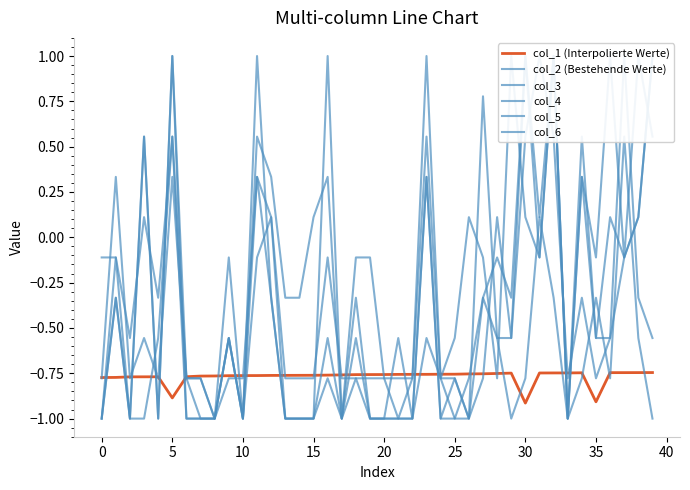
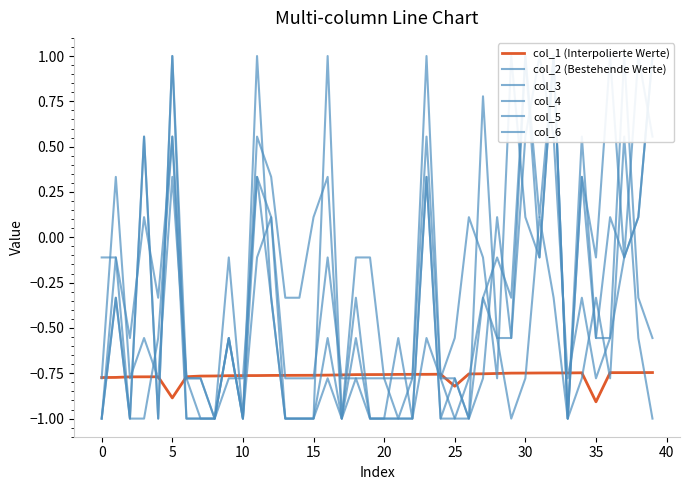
  {
    "col_1 (Interpolierte Werte)": {
      "5": -0.89,
      "10": -0.76,
      "15": -0.76,
      "20": -0.76,
-     "25": -0.76,
-     "30": -0.91,
+     "25": -0.82,
+     "30": -0.75,
      "35": -0.91
    }
  }
